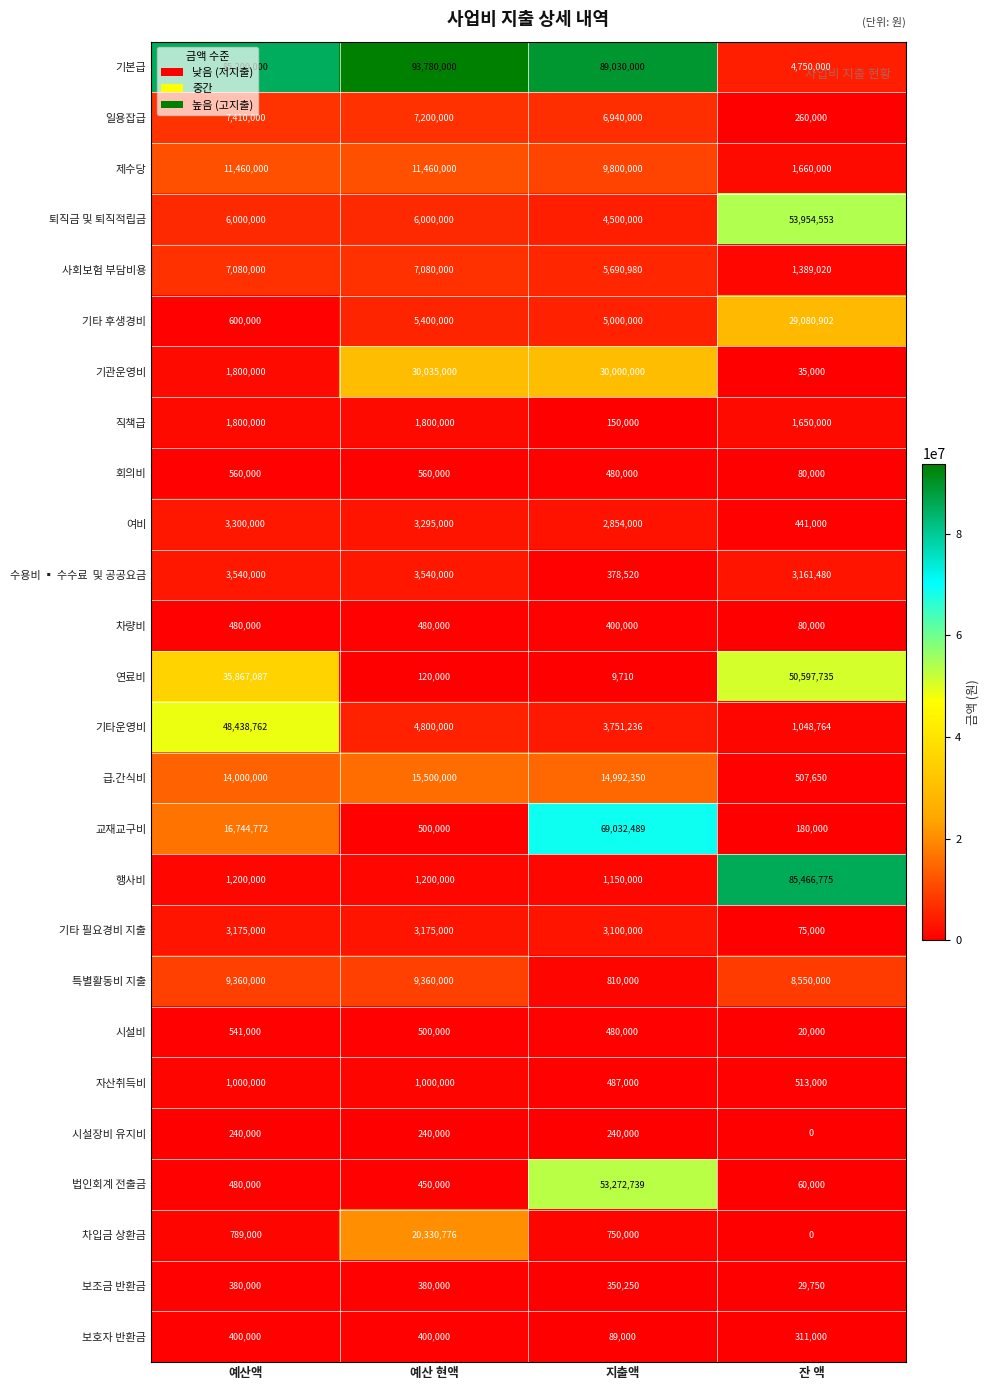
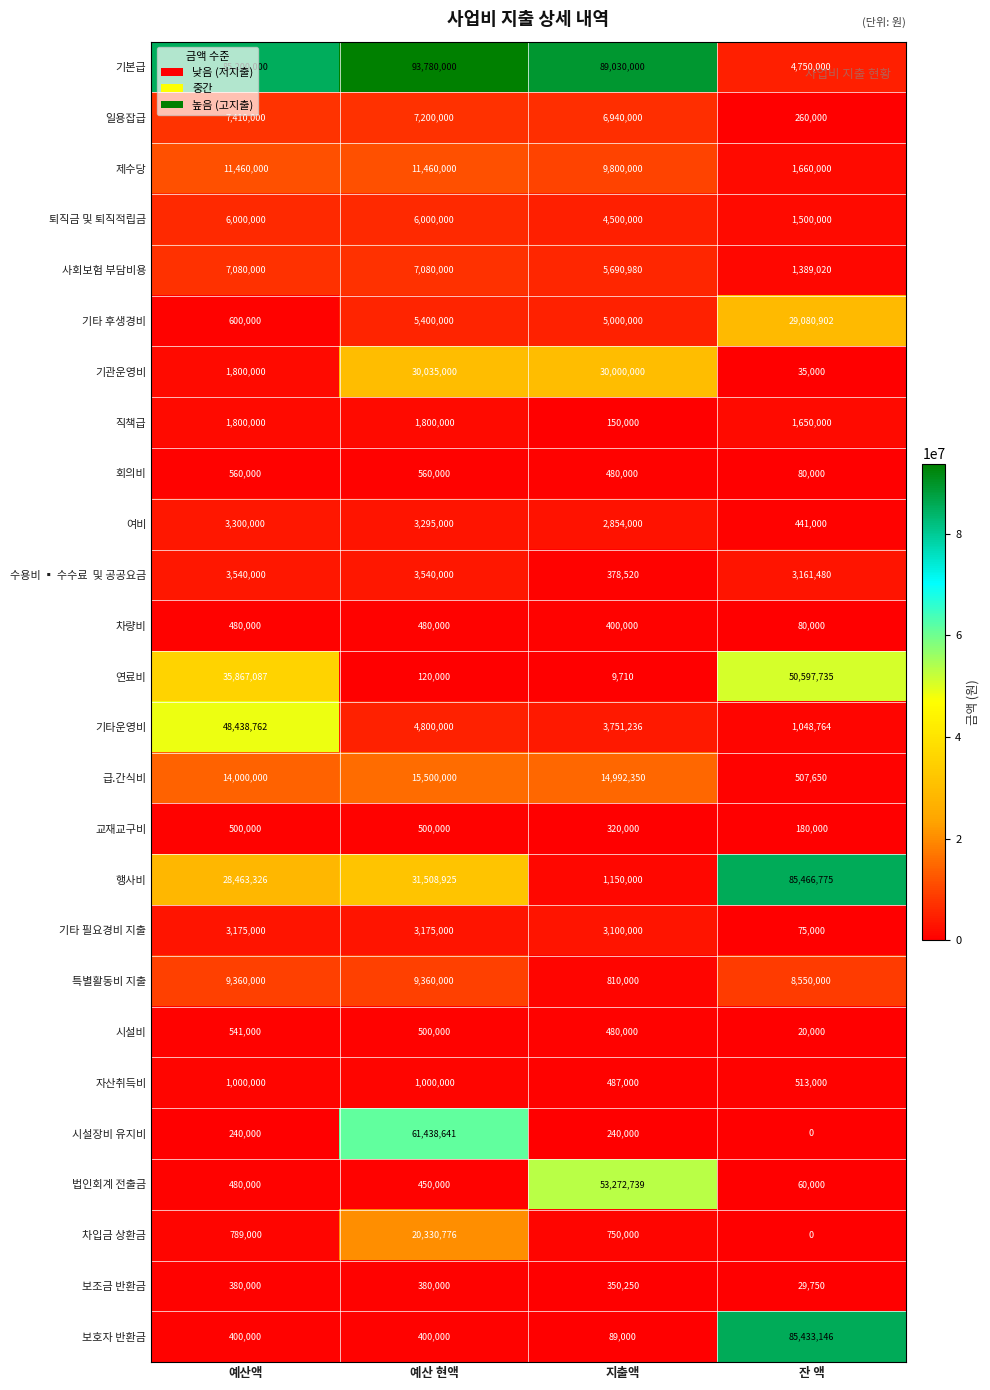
  {
    "기본급": {
      "예산 현액": "93,780,000",
      "지출액": "89,030,000"
    },
    "일용잡급": {
      "예산 현액": "7,200,000",
      "지출액": "6,940,000",
      "잔 액": "260,000"
    },
    "제수당": {
      "예산액": "11,460,000",
      "예산 현액": "11,460,000",
      "지출액": "9,800,000",
      "잔 액": "1,660,000"
    },
    "퇴직금 및 퇴직적립금": {
      "예산액": "6,000,000",
      "예산 현액": "6,000,000",
      "지출액": "4,500,000",
-     "잔 액": "53,954,553"
+     "잔 액": "1,500,000"
    },
    "사회보험 부담비용": {
      "예산액": "7,080,000",
      "예산 현액": "7,080,000",
      "지출액": "5,690,980",
      "잔 액": "1,389,020"
    },
    "기타 후생경비": {
      "예산액": "600,000",
      "예산 현액": "5,400,000",
      "지출액": "5,000,000",
      "잔 액": "29,080,902"
    },
    "기관운영비": {
      "예산액": "1,800,000",
      "예산 현액": "30,035,000",
      "지출액": "30,000,000",
      "잔 액": "35,000"
    },
    "직책급": {
      "예산액": "1,800,000",
      "예산 현액": "1,800,000",
      "지출액": "150,000",
      "잔 액": "1,650,000"
    },
    "회의비": {
      "예산액": "560,000",
      "예산 현액": "560,000",
      "지출액": "480,000",
      "잔 액": "80,000"
    },
    "여비": {
      "예산액": "3,300,000",
      "예산 현액": "3,295,000",
      "지출액": "2,854,000",
      "잔 액": "441,000"
    },
    "수용비 ▪ 수수료 및 공공요금": {
      "예산액": "3,540,000",
      "예산 현액": "3,540,000",
      "지출액": "378,520",
      "잔 액": "3,161,480"
    },
    "차량비": {
      "예산액": "480,000",
      "예산 현액": "480,000",
      "지출액": "400,000",
      "잔 액": "80,000"
    },
    "연료비": {
      "예산액": "35,867,087",
      "예산 현액": "120,000",
      "지출액": "9,710",
      "잔 액": "50,597,735"
    },
    "기타운영비": {
      "예산액": "48,438,762",
      "예산 현액": "4,800,000",
      "지출액": "3,751,236",
      "잔 액": "1,048,764"
    },
    "급.간식비": {
      "예산액": "14,000,000",
      "예산 현액": "15,500,000",
      "지출액": "14,992,350",
      "잔 액": "507,650"
    },
    "교재교구비": {
-     "예산액": "16,744,772",
+     "예산액": "500,000",
      "예산 현액": "500,000",
-     "지출액": "69,032,489",
+     "지출액": "320,000",
      "잔 액": "180,000"
    },
    "행사비": {
-     "예산액": "1,200,000",
-     "예산 현액": "1,200,000",
+     "예산액": "28,463,326",
+     "예산 현액": "31,508,925",
      "지출액": "1,150,000",
      "잔 액": "85,466,775"
    },
    "기타 필요경비 지출": {
      "예산액": "3,175,000",
      "예산 현액": "3,175,000",
      "지출액": "3,100,000",
      "잔 액": "75,000"
    },
    "특별활동비 지출": {
      "예산액": "9,360,000",
      "예산 현액": "9,360,000",
      "지출액": "810,000",
      "잔 액": "8,550,000"
    },
    "시설비": {
      "예산액": "541,000",
      "예산 현액": "500,000",
      "지출액": "480,000",
      "잔 액": "20,000"
    },
    "자산취득비": {
      "예산액": "1,000,000",
      "예산 현액": "1,000,000",
      "지출액": "487,000",
      "잔 액": "513,000"
    },
    "시설장비 유지비": {
      "예산액": "240,000",
-     "예산 현액": "240,000",
+     "예산 현액": "61,438,641",
      "지출액": "240,000",
      "잔 액": "0"
    },
    "법인회계 전출금": {
      "예산액": "480,000",
      "예산 현액": "450,000",
      "지출액": "53,272,739",
      "잔 액": "60,000"
    },
    "차입금 상환금": {
      "예산액": "789,000",
      "예산 현액": "20,330,776",
      "지출액": "750,000",
      "잔 액": "0"
    },
    "보조금 반환금": {
      "예산액": "380,000",
      "예산 현액": "380,000",
      "지출액": "350,250",
      "잔 액": "29,750"
    },
    "보호자 반환금": {
      "예산액": "400,000",
      "예산 현액": "400,000",
      "지출액": "89,000",
-     "잔 액": "311,000"
+     "잔 액": "85,433,146"
    }
  }
